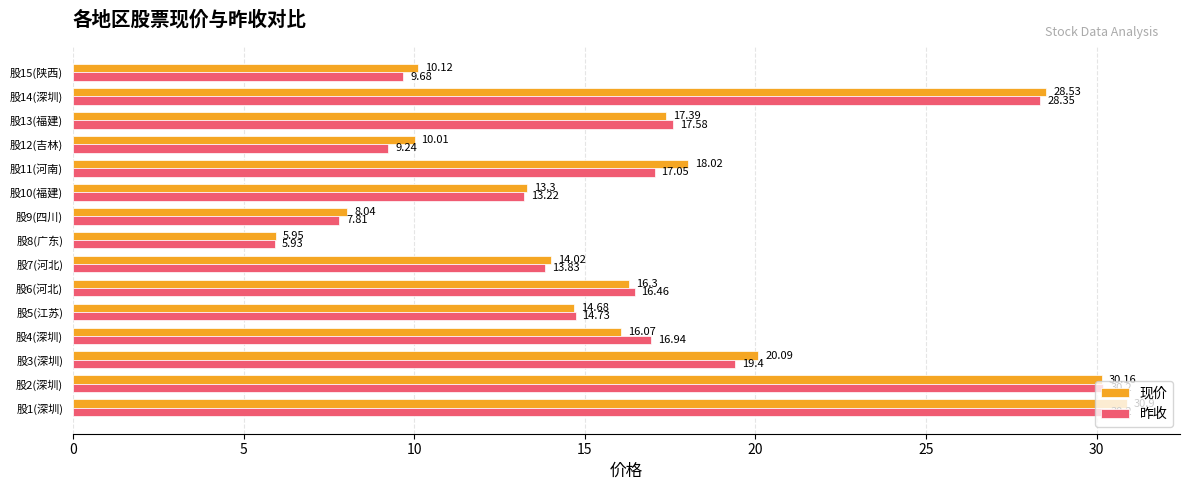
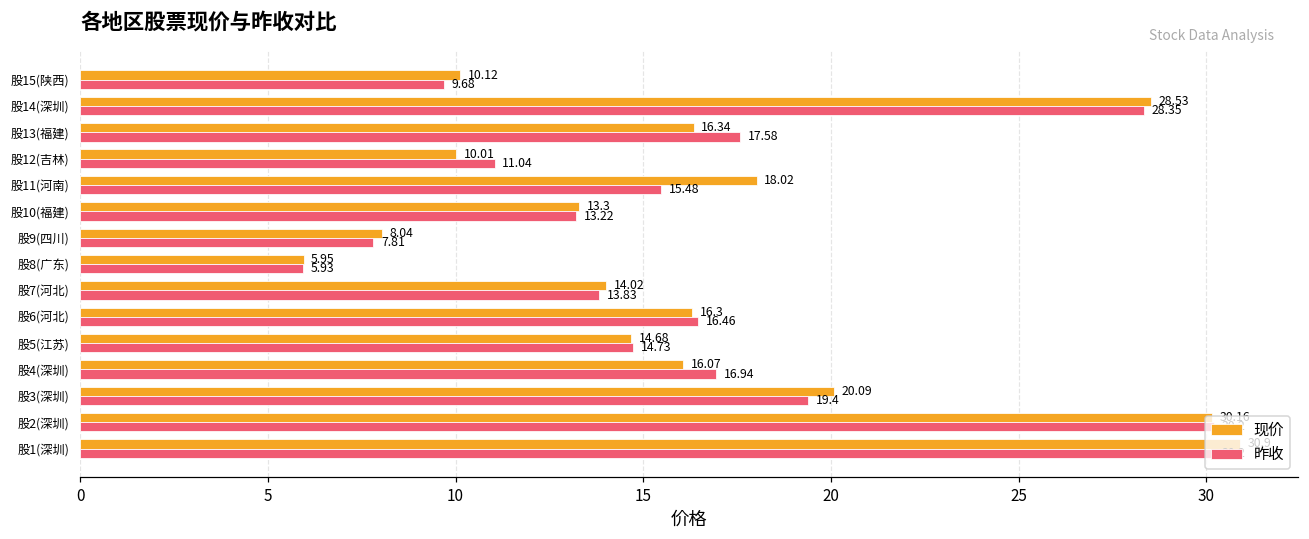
  {
    "现价": {
      "股15(陕西)": 10.12,
      "股14(深圳)": 28.53,
-     "股13(福建)": 17.39,
+     "股13(福建)": 16.34,
      "股12(吉林)": 10.01,
      "股11(河南)": 18.02,
      "股9(四川)": 8.04,
      "股7(河北)": 14.02,
      "股6(河北)": 16.3,
      "股4(深圳)": 16.07,
      "股3(深圳)": 20.09
    },
    "昨收": {
      "股15(陕西)": 9.68,
      "股14(深圳)": 28.35,
      "股13(福建)": 17.58,
-     "股12(吉林)": 9.24,
-     "股11(河南)": 17.05,
+     "股12(吉林)": 11.04,
+     "股11(河南)": 15.48,
      "股10(福建)": 13.22,
      "股9(四川)": 7.81,
      "股7(河北)": 13.83,
      "股6(河北)": 16.46,
      "股4(深圳)": 16.94,
      "股3(深圳)": 19.4
    }
  }
